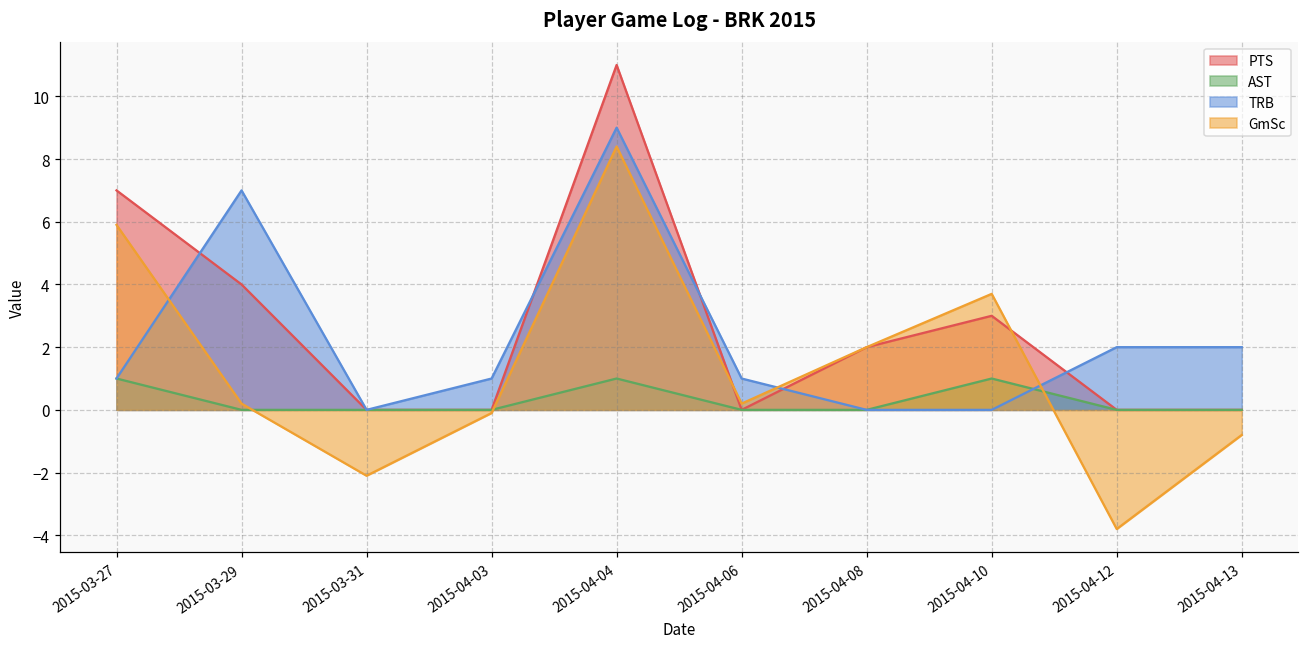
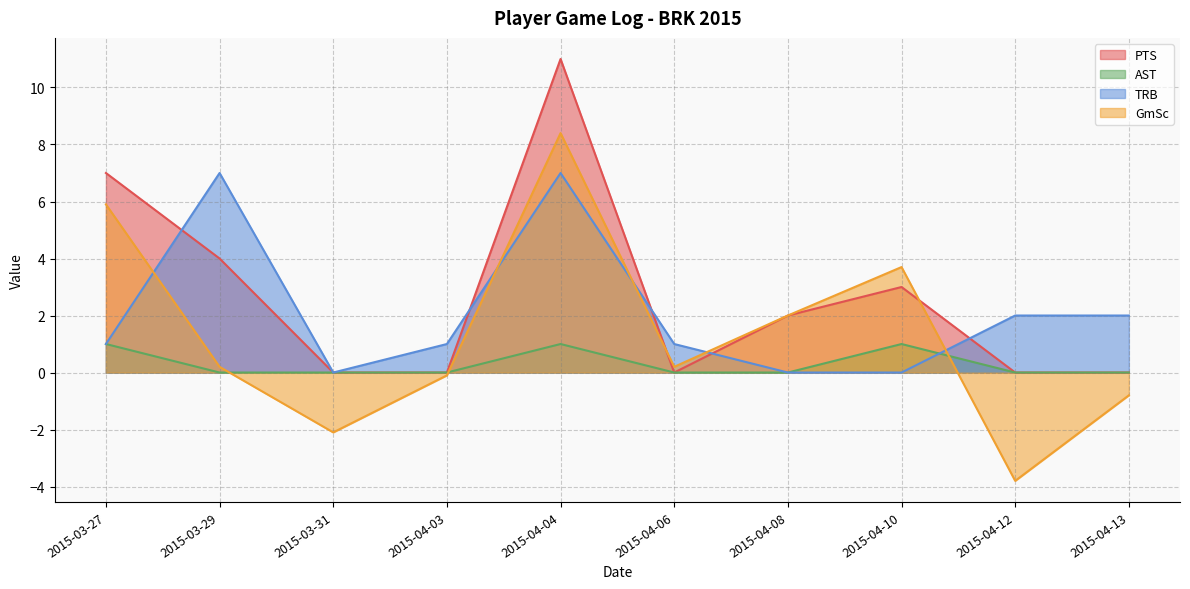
  {
    "PTS": {
      "2015-03-27": 7,
      "2015-03-29": 4,
      "2015-04-04": 11,
      "2015-04-10": 3
    },
    "AST": {
      "2015-03-29": 0,
      "2015-04-04": 1,
      "2015-04-10": 1
    },
    "TRB": {
      "2015-03-29": 7,
      "2015-04-03": 1,
-     "2015-04-04": 9,
+     "2015-04-04": 7,
      "2015-04-06": 1,
      "2015-04-10": 0,
      "2015-04-12": 2,
      "2015-04-13": 2
    }
  }
